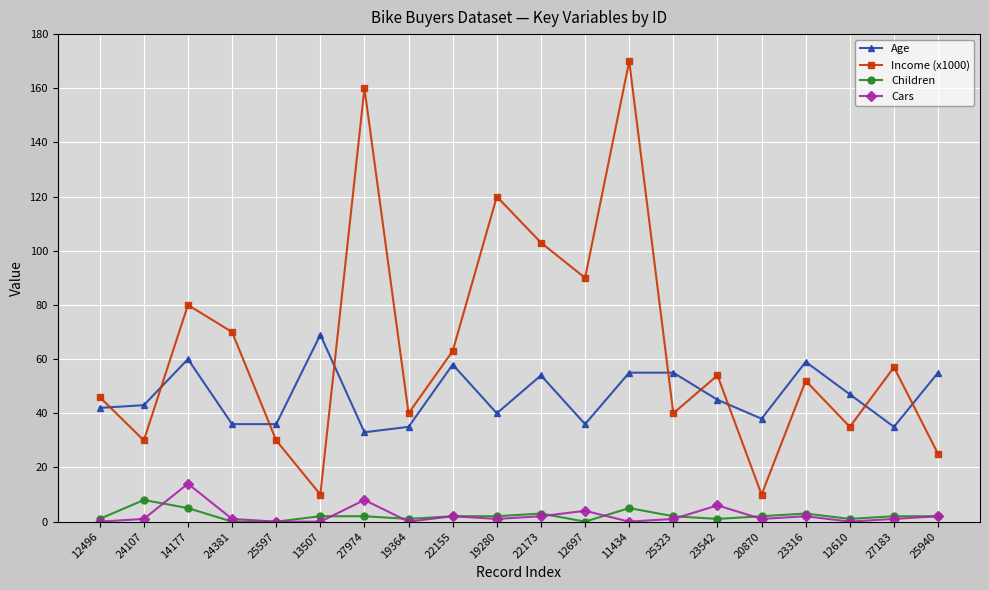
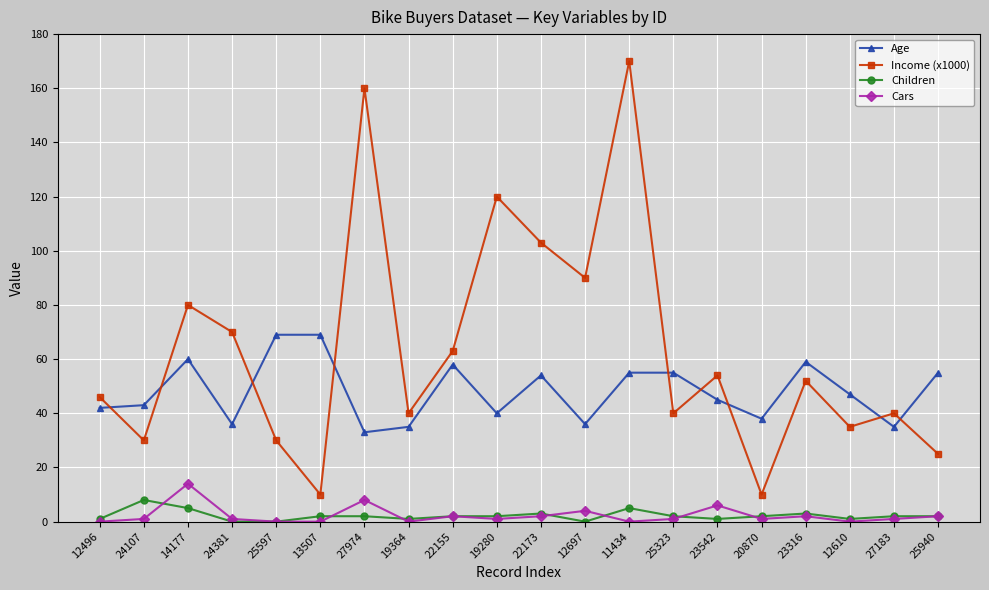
  {
    "Age": {
      "12496": 42,
      "24107": 43,
      "14177": 60,
      "24381": 36,
-     "25597": 36,
+     "25597": 69,
      "13507": 69,
      "27974": 33,
      "19364": 35,
      "22155": 58,
      "19280": 40,
      "22173": 54,
      "12697": 36,
      "11434": 55,
      "25323": 55,
      "23542": 45,
      "20870": 38,
      "23316": 59,
      "12610": 47,
      "27183": 35,
      "25940": 55
    },
    "Income (x1000)": {
      "12496": 46,
      "24107": 30,
      "14177": 80,
      "24381": 70,
      "25597": 30,
      "13507": 10,
      "27974": 160,
      "19364": 40,
      "22155": 63,
      "19280": 120,
      "22173": 103,
      "12697": 90,
      "11434": 170,
      "25323": 40,
      "23542": 54,
      "20870": 10,
      "23316": 52,
      "12610": 35,
-     "27183": 57,
+     "27183": 40,
      "25940": 25
    },
    "Children": {
      "12496": 1,
      "24107": 8,
      "14177": 5,
      "24381": 0,
      "13507": 2,
      "27974": 2,
      "19364": 1,
      "19280": 2,
      "22173": 3,
      "12697": 0,
      "11434": 5,
      "25323": 2,
      "23542": 1,
      "20870": 2,
      "23316": 3,
      "12610": 1,
      "27183": 2
    },
    "Cars": {
      "12496": 0,
      "24107": 1,
      "14177": 14,
      "24381": 1,
      "13507": 0,
      "27974": 8,
      "19364": 0,
      "19280": 1,
      "22173": 2,
      "12697": 4,
      "11434": 0,
      "25323": 1,
      "23542": 6,
      "20870": 1,
      "23316": 2,
      "12610": 0,
      "27183": 1
    }
  }
